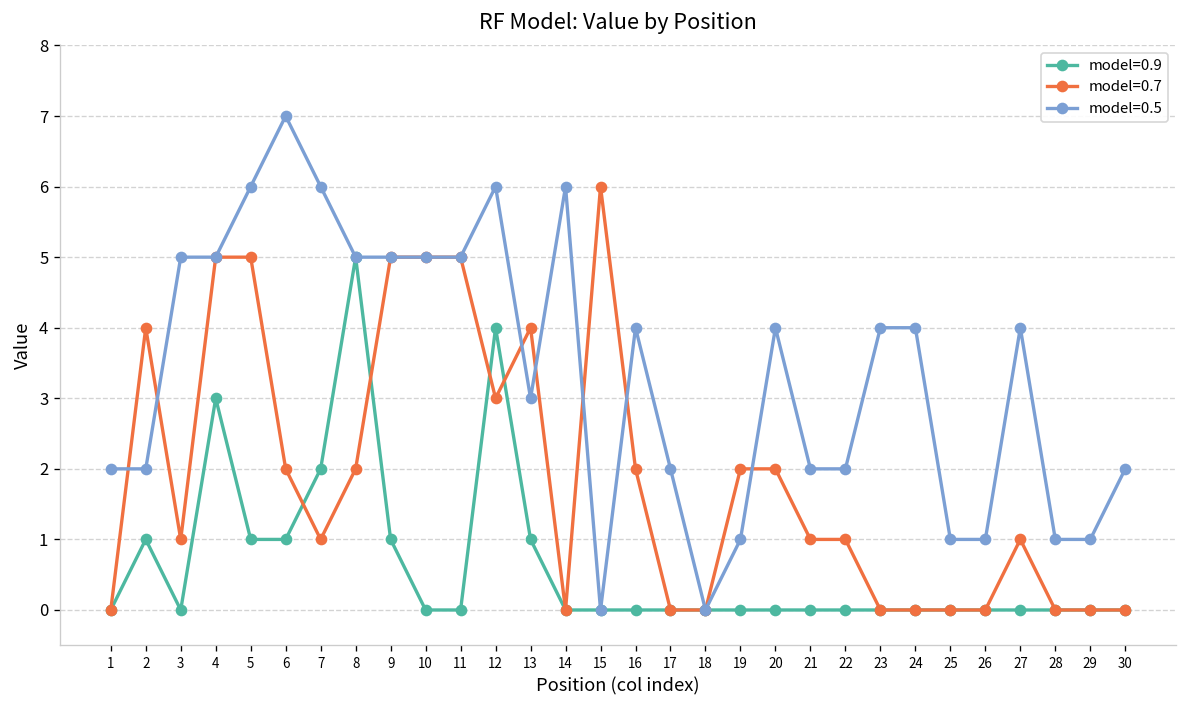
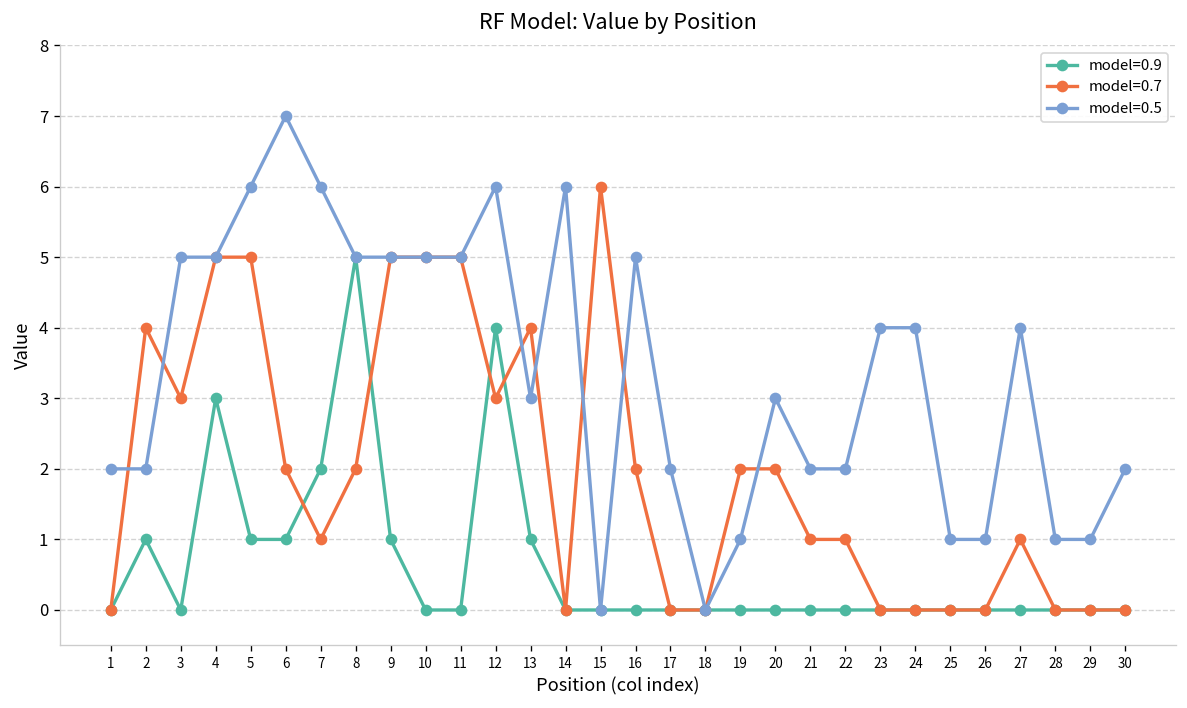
  {
    "model=0.9": {
      "2": 1,
      "3": 0,
      "4": 3,
      "5": 1,
      "6": 1,
      "7": 2,
      "9": 1,
      "10": 0,
      "11": 0,
      "12": 4,
      "13": 1,
      "16": 0,
      "19": 0,
      "20": 0,
      "21": 0,
      "22": 0,
      "27": 0
    },
    "model=0.7": {
      "2": 4,
-     "3": 1,
+     "3": 3,
      "5": 5,
      "6": 2,
      "7": 1,
      "8": 2,
      "12": 3,
      "13": 4,
      "15": 6,
      "16": 2,
      "19": 2,
      "20": 2,
      "21": 1,
      "22": 1,
      "27": 1
    },
    "model=0.5": {
      "1": 2,
      "2": 2,
      "3": 5,
      "5": 6,
      "6": 7,
      "7": 6,
      "12": 6,
      "13": 3,
      "14": 6,
-     "16": 4,
+     "16": 5,
      "17": 2,
      "19": 1,
-     "20": 4,
+     "20": 3,
      "21": 2,
      "22": 2,
      "23": 4,
      "24": 4,
      "25": 1,
      "26": 1,
      "27": 4,
      "28": 1,
      "29": 1,
      "30": 2
    }
  }
